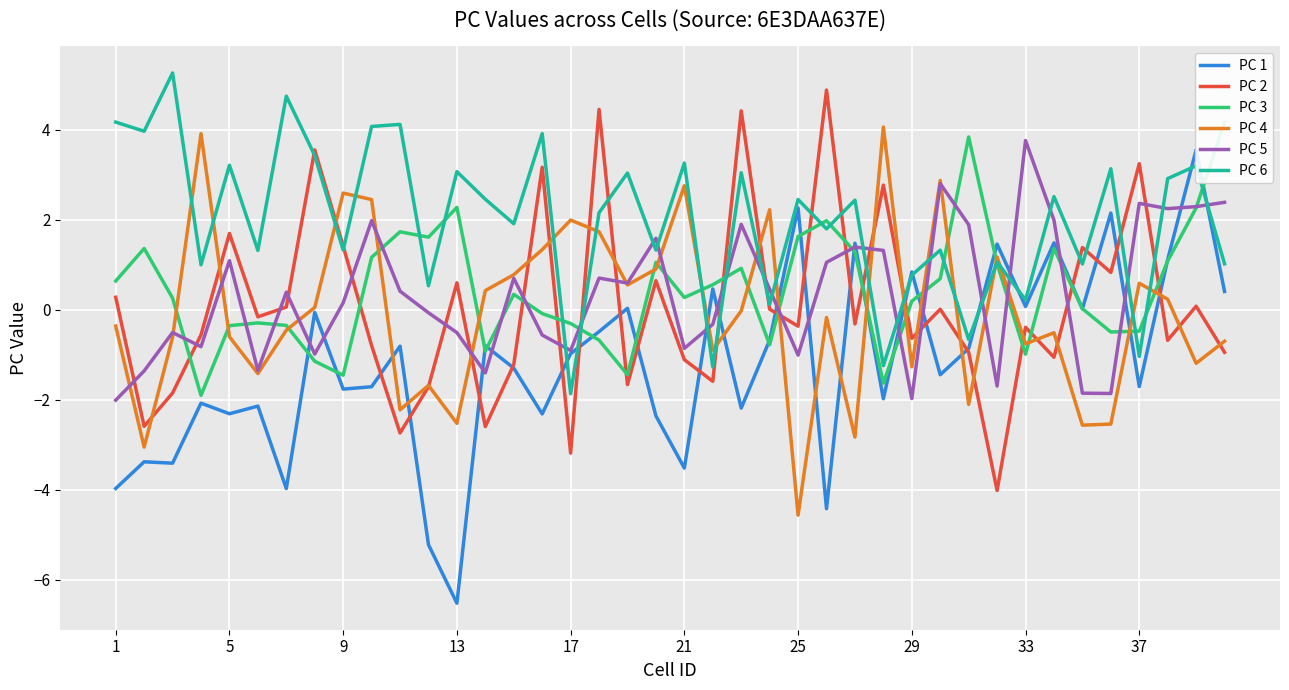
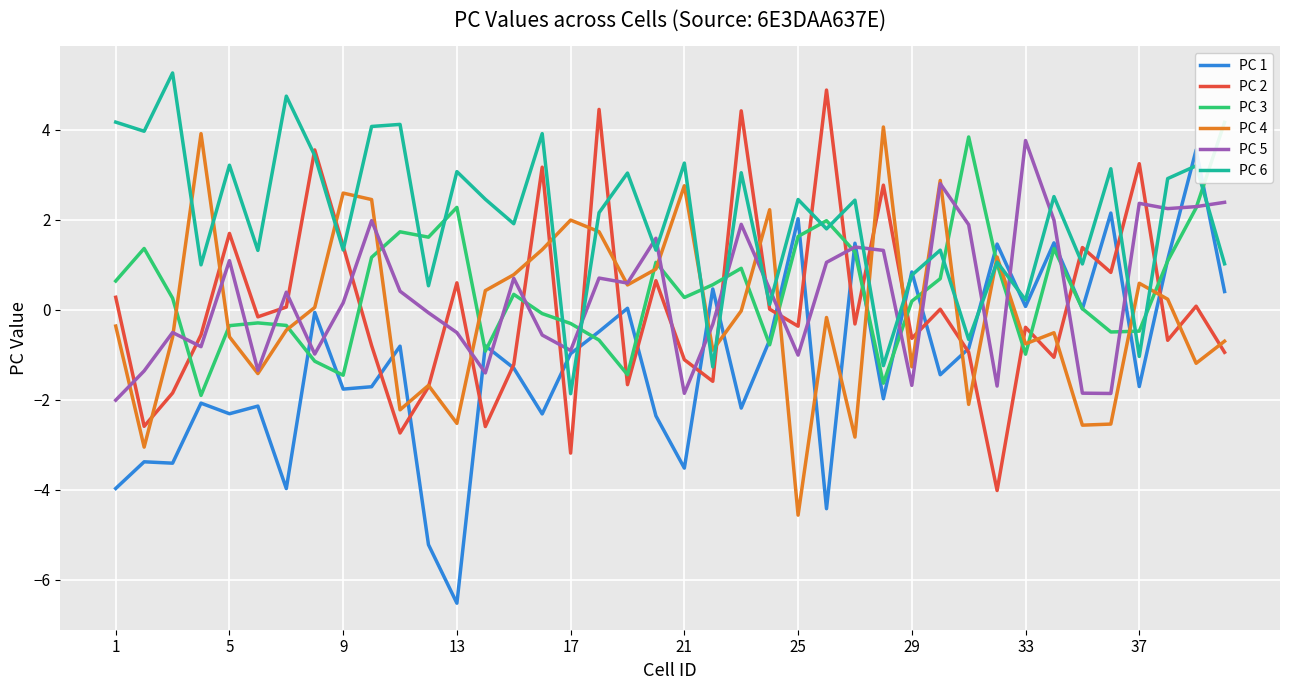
  {
    "PC 1": {
      "1": -4.0,
      "5": -2.3,
      "9": -1.8,
      "13": -6.5,
      "17": -1.0,
      "21": -3.5,
-     "25": 2.3,
+     "25": 2.0,
      "29": 0.8,
      "33": 0.1,
      "37": -1.7
    },
    "PC 5": {
      "1": -2.0,
      "5": 1.1,
      "9": 0.2,
      "13": -0.5,
      "17": -0.9,
-     "21": -0.9,
+     "21": -1.9,
      "25": -1.0,
-     "29": -2.0,
+     "29": -1.7,
      "33": 3.8,
      "37": 2.4
    }
  }
